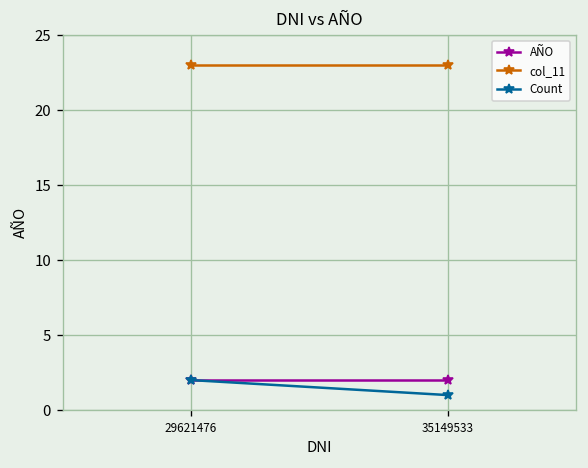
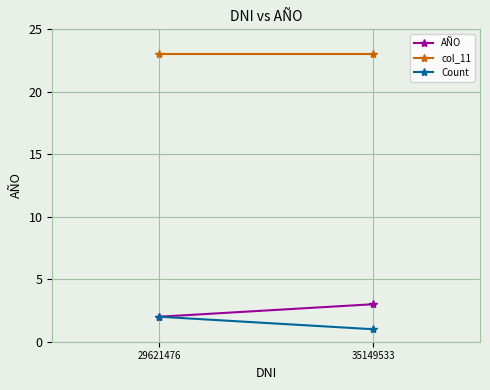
  {
    "AÑO": {
-     "35149533": 2
+     "35149533": 3
    },
    "col_11": {
      "29621476": 23,
      "35149533": 23
    },
    "Count": {
      "35149533": 1
    }
  }
